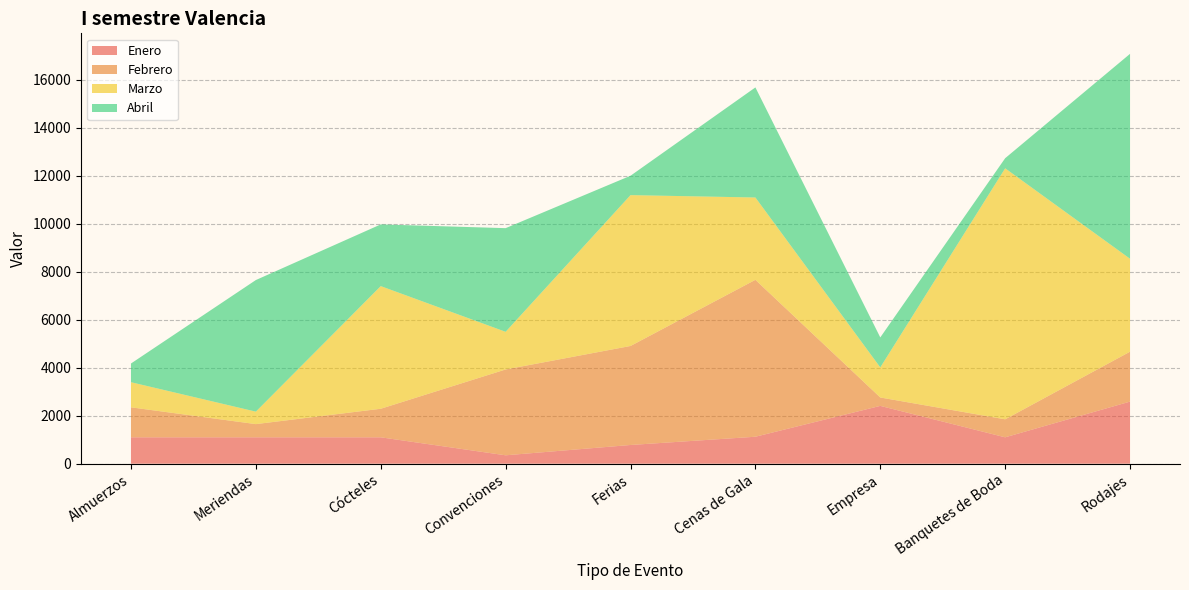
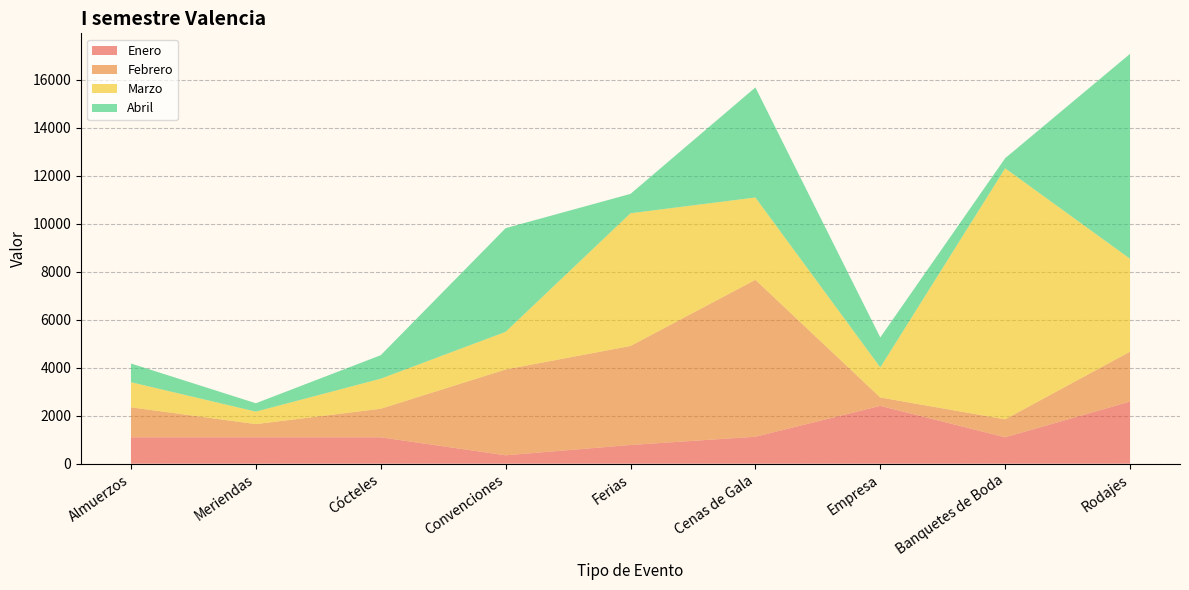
  {
    "Marzo": {
      "Almuerzos": 1000,
      "Meriendas": 500,
-     "Cócteles": 5100,
+     "Cócteles": 1300,
      "Convenciones": 1600,
-     "Ferias": 6300,
+     "Ferias": 5500,
      "Cenas de Gala": 3400,
      "Empresa": 1300,
      "Banquetes de Boda": 10500,
      "Rodajes": 3900
    },
    "Abril": {
      "Almuerzos": 800,
-     "Meriendas": 5500,
-     "Cócteles": 2600,
+     "Meriendas": 400,
+     "Cócteles": 1000,
      "Convenciones": 4300,
      "Ferias": 800,
      "Cenas de Gala": 4600,
      "Empresa": 1300,
      "Banquetes de Boda": 400,
      "Rodajes": 8500
    }
  }
